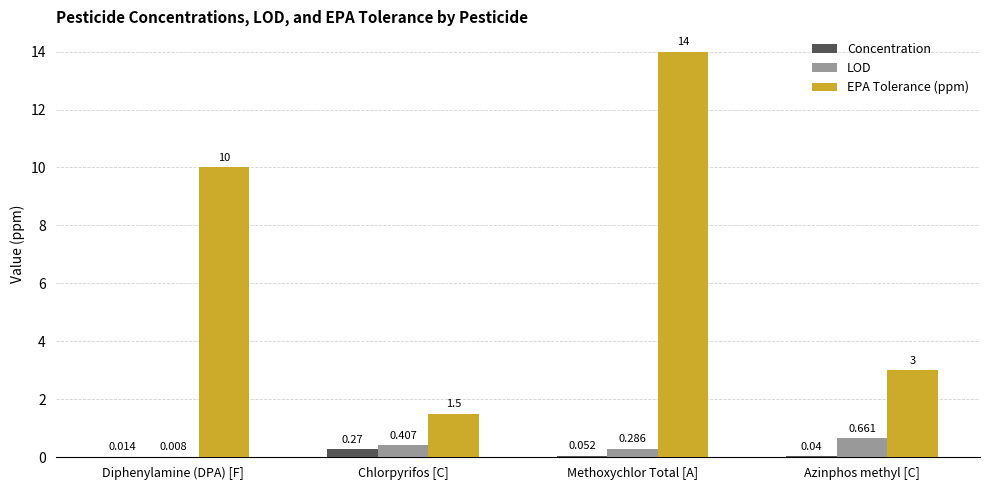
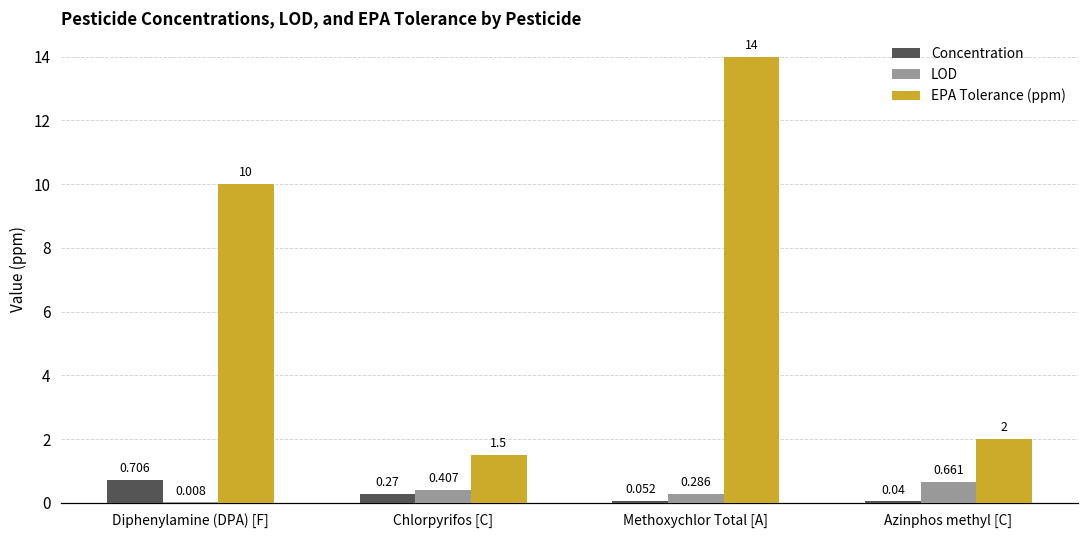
  {
    "Concentration": {
-     "Diphenylamine (DPA) [F]": 0.014,
+     "Diphenylamine (DPA) [F]": 0.706,
      "Chlorpyrifos [C]": 0.27,
      "Methoxychlor Total [A]": 0.052,
      "Azinphos methyl [C]": 0.04
    },
    "LOD": {
      "Diphenylamine (DPA) [F]": 0.008,
      "Chlorpyrifos [C]": 0.407,
      "Methoxychlor Total [A]": 0.286,
      "Azinphos methyl [C]": 0.661
    },
    "EPA Tolerance (ppm)": {
      "Diphenylamine (DPA) [F]": 10,
      "Chlorpyrifos [C]": 1.5,
      "Methoxychlor Total [A]": 14,
-     "Azinphos methyl [C]": 3
+     "Azinphos methyl [C]": 2
    }
  }
